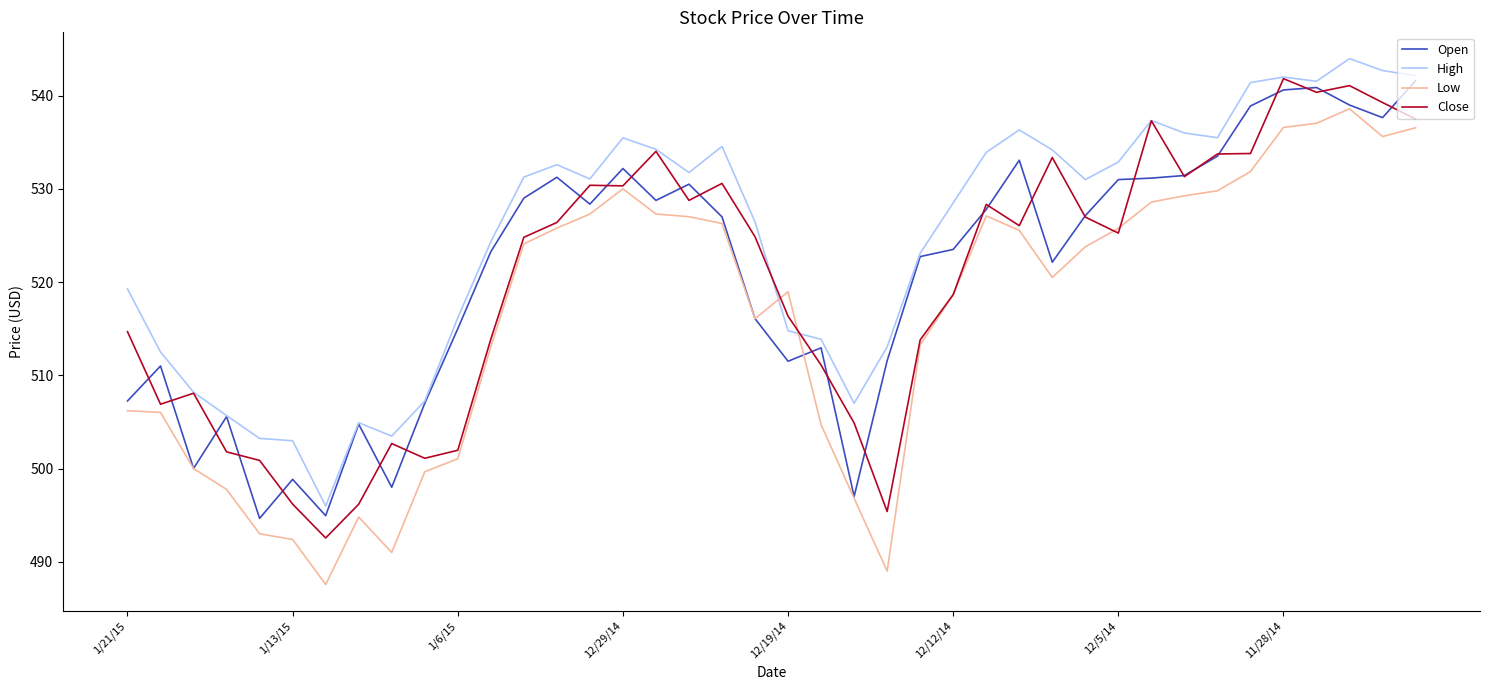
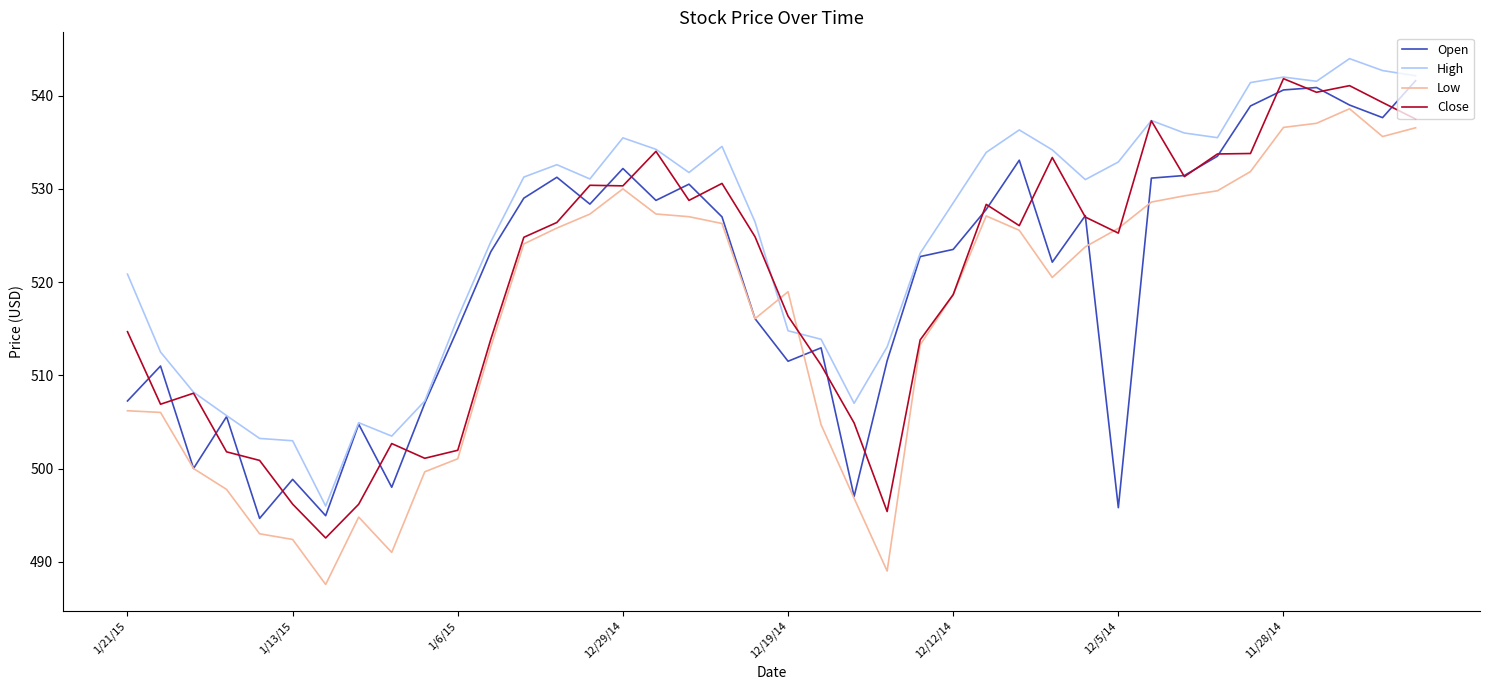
  {
    "Open": {
      "1/21/15": 507,
      "1/13/15": 499,
      "1/6/15": 515,
      "12/29/14": 532,
      "12/19/14": 512,
      "12/12/14": 524,
-     "12/5/14": 531,
+     "12/5/14": 496,
      "11/28/14": 541
    },
    "High": {
-     "1/21/15": 519,
+     "1/21/15": 521,
      "1/13/15": 503,
      "1/6/15": 516,
      "12/29/14": 535,
      "12/19/14": 515,
      "12/12/14": 529,
      "12/5/14": 533
    },
    "Low": {
      "1/21/15": 506,
      "1/13/15": 492,
      "1/6/15": 501,
      "12/29/14": 530,
      "12/19/14": 519,
      "12/5/14": 526,
      "11/28/14": 537
    },
    "Close": {
      "1/21/15": 515,
      "1/13/15": 496,
      "1/6/15": 502,
      "12/29/14": 530,
      "12/19/14": 516,
      "12/5/14": 525
    }
  }
